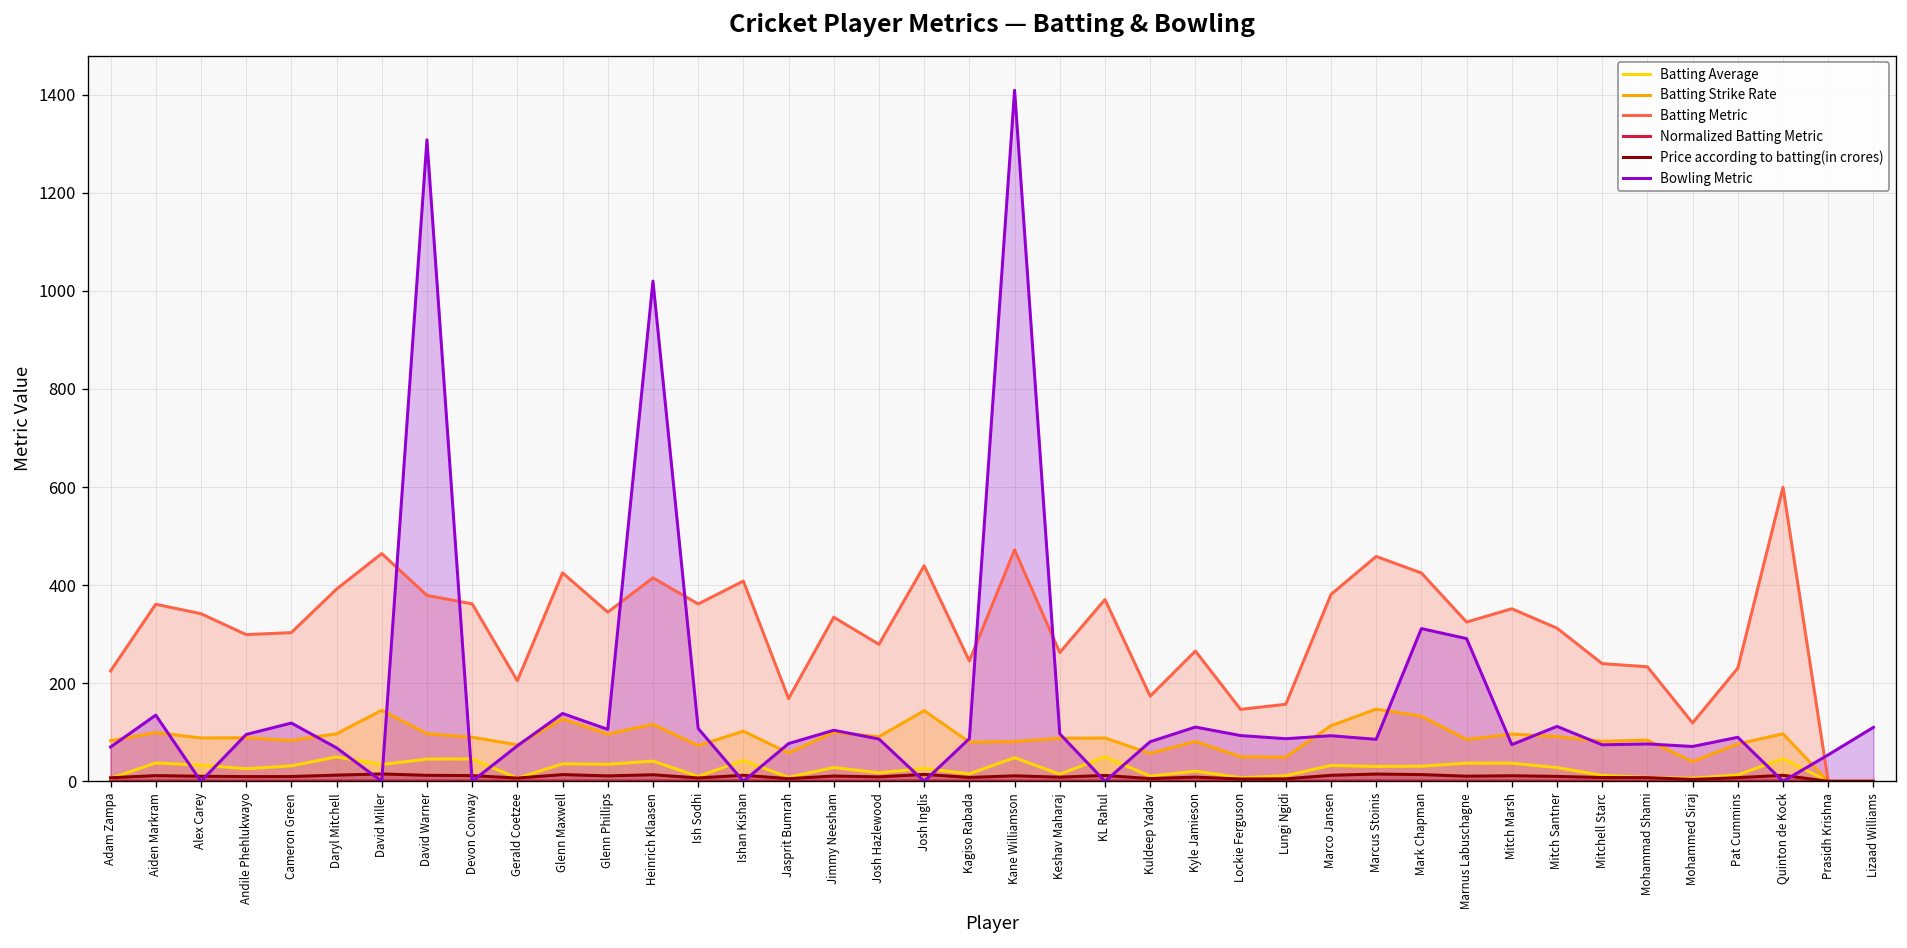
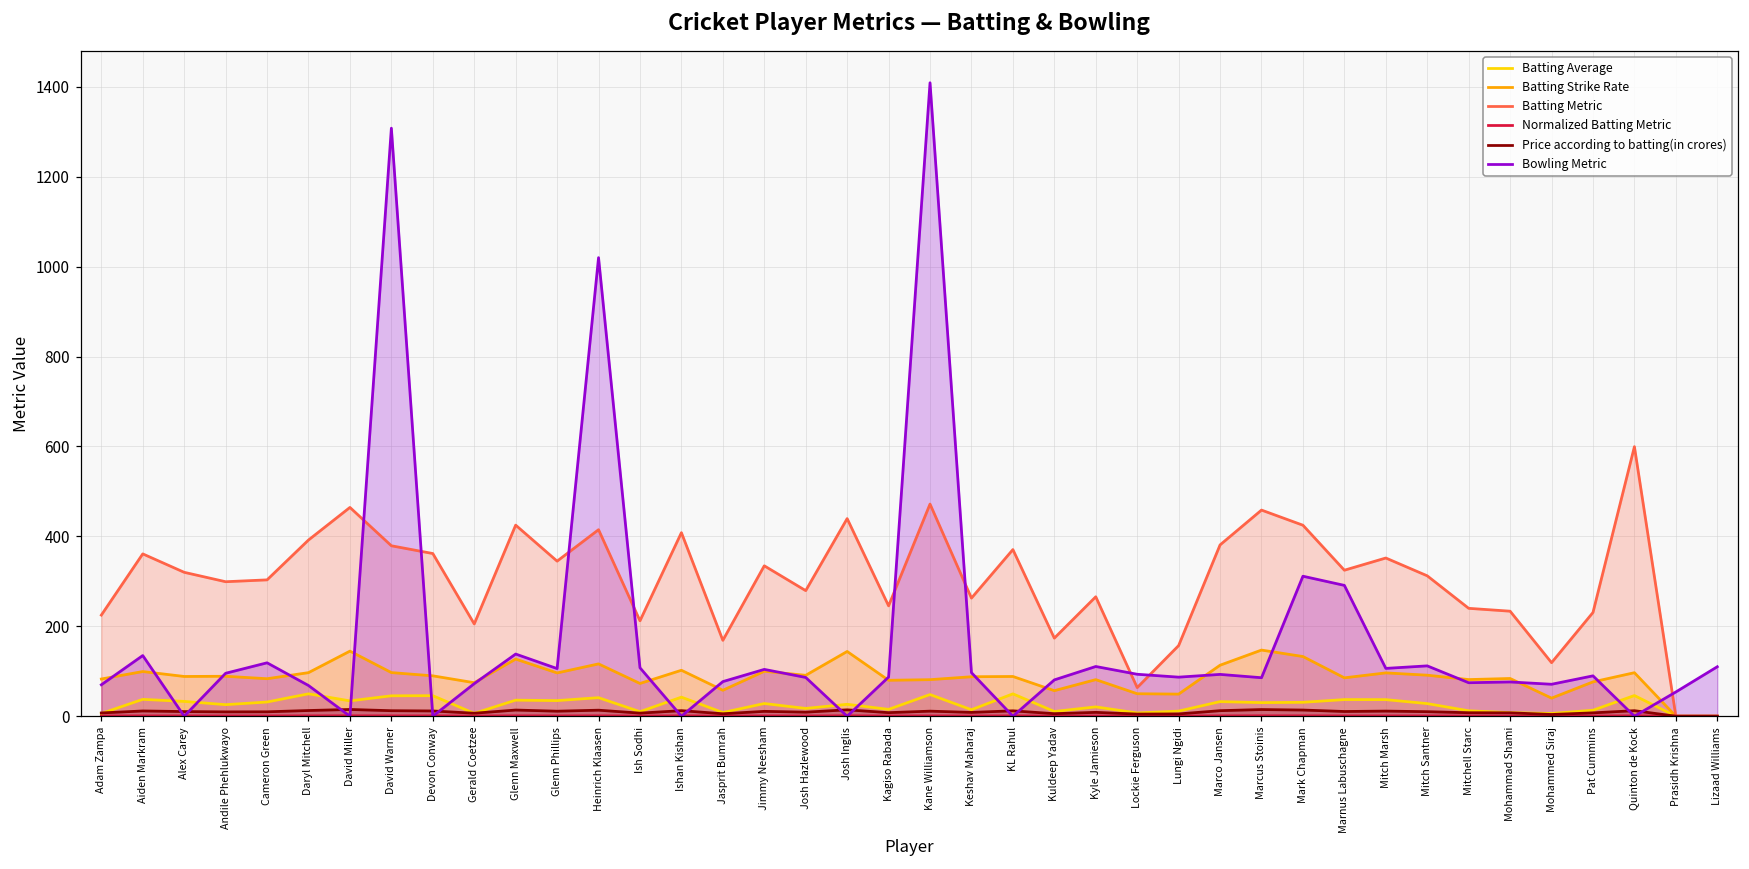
  {
    "Batting Metric": {
      "Adam Zampa": 220,
      "Aiden Markram": 360,
-     "Alex Carey": 340,
+     "Alex Carey": 320,
      "Andile Phehlukwayo": 300,
      "Cameron Green": 300,
      "Daryl Mitchell": 390,
      "David Miller": 460,
      "David Warner": 380,
      "Devon Conway": 360,
      "Gerald Coetzee": 210,
      "Glenn Maxwell": 430,
      "Glenn Phillips": 340,
      "Heinrich Klaasen": 410,
-     "Ish Sodhi": 360,
+     "Ish Sodhi": 210,
      "Ishan Kishan": 410,
      "Jasprit Bumrah": 170,
      "Jimmy Neesham": 330,
      "Josh Hazlewood": 280,
      "Josh Inglis": 440,
      "Kagiso Rabada": 250,
      "Kane Williamson": 470,
      "Keshav Maharaj": 260,
      "KL Rahul": 370,
      "Kuldeep Yadav": 170,
      "Kyle Jamieson": 270,
-     "Lockie Ferguson": 150,
+     "Lockie Ferguson": 60,
      "Lungi Ngidi": 160,
      "Marco Jansen": 380,
      "Marcus Stoinis": 460,
      "Mark Chapman": 420,
      "Marnus Labuschagne": 320,
      "Mitch Marsh": 350,
      "Mitch Santner": 310,
      "Mitchell Starc": 240,
      "Mohammad Shami": 230,
      "Mohammed Siraj": 120,
      "Pat Cummins": 230,
      "Quinton de Kock": 600
    },
    "Normalized Batting Metric": {
      "Aiden Markram": 0,
      "Andile Phehlukwayo": 0,
      "Cameron Green": 0,
      "Daryl Mitchell": 0,
      "David Warner": 0,
      "Glenn Maxwell": 0,
      "Glenn Phillips": 0,
      "Heinrich Klaasen": 0,
      "Ish Sodhi": 0,
      "Jimmy Neesham": 0,
      "Josh Hazlewood": 0,
      "Kagiso Rabada": 0,
      "Kane Williamson": 0,
      "Keshav Maharaj": 0,
      "Kyle Jamieson": 0,
      "Marco Jansen": 0,
      "Marcus Stoinis": 0,
      "Mark Chapman": 0,
      "Marnus Labuschagne": 0,
      "Mitch Marsh": 0,
      "Mitch Santner": 0,
      "Mitchell Starc": 0,
      "Mohammad Shami": 0,
      "Pat Cummins": 0
    },
    "Price according to batting(in crores)": {
      "Aiden Markram": 10,
      "Alex Carey": 10,
      "Andile Phehlukwayo": 10,
      "Cameron Green": 10,
      "Daryl Mitchell": 10,
      "David Miller": 20,
      "David Warner": 10,
      "Devon Conway": 10,
      "Glenn Maxwell": 10,
      "Glenn Phillips": 10,
      "Heinrich Klaasen": 10,
      "Ishan Kishan": 10,
      "Jimmy Neesham": 10,
      "Josh Hazlewood": 10,
      "Josh Inglis": 10,
      "Kagiso Rabada": 10,
      "Kane Williamson": 10,
      "KL Rahul": 10,
      "Kyle Jamieson": 10,
      "Marco Jansen": 10,
      "Marcus Stoinis": 10,
      "Mark Chapman": 10,
      "Marnus Labuschagne": 10,
      "Mitch Marsh": 10,
      "Mitch Santner": 10,
      "Quinton de Kock": 10
    },
    "Bowling Metric": {
      "Adam Zampa": 70,
      "Aiden Markram": 130,
      "Andile Phehlukwayo": 100,
      "Cameron Green": 120,
      "Daryl Mitchell": 70,
      "David Warner": 1310,
      "Glenn Maxwell": 140,
      "Glenn Phillips": 110,
      "Heinrich Klaasen": 1020,
      "Ish Sodhi": 110,
      "Jasprit Bumrah": 80,
      "Kagiso Rabada": 90,
      "Kane Williamson": 1410,
      "Keshav Maharaj": 100,
      "Kuldeep Yadav": 80,
      "Kyle Jamieson": 110,
      "Lockie Ferguson": 90,
      "Lungi Ngidi": 90,
      "Marco Jansen": 90,
      "Marcus Stoinis": 90,
      "Mark Chapman": 310,
      "Marnus Labuschagne": 290,
-     "Mitch Marsh": 70,
+     "Mitch Marsh": 110,
      "Mitch Santner": 110,
      "Mitchell Starc": 70,
      "Mohammad Shami": 80,
      "Mohammed Siraj": 70,
      "Pat Cummins": 90,
      "Prasidh Krishna": 50,
      "Lizaad Williams": 110
    }
  }
